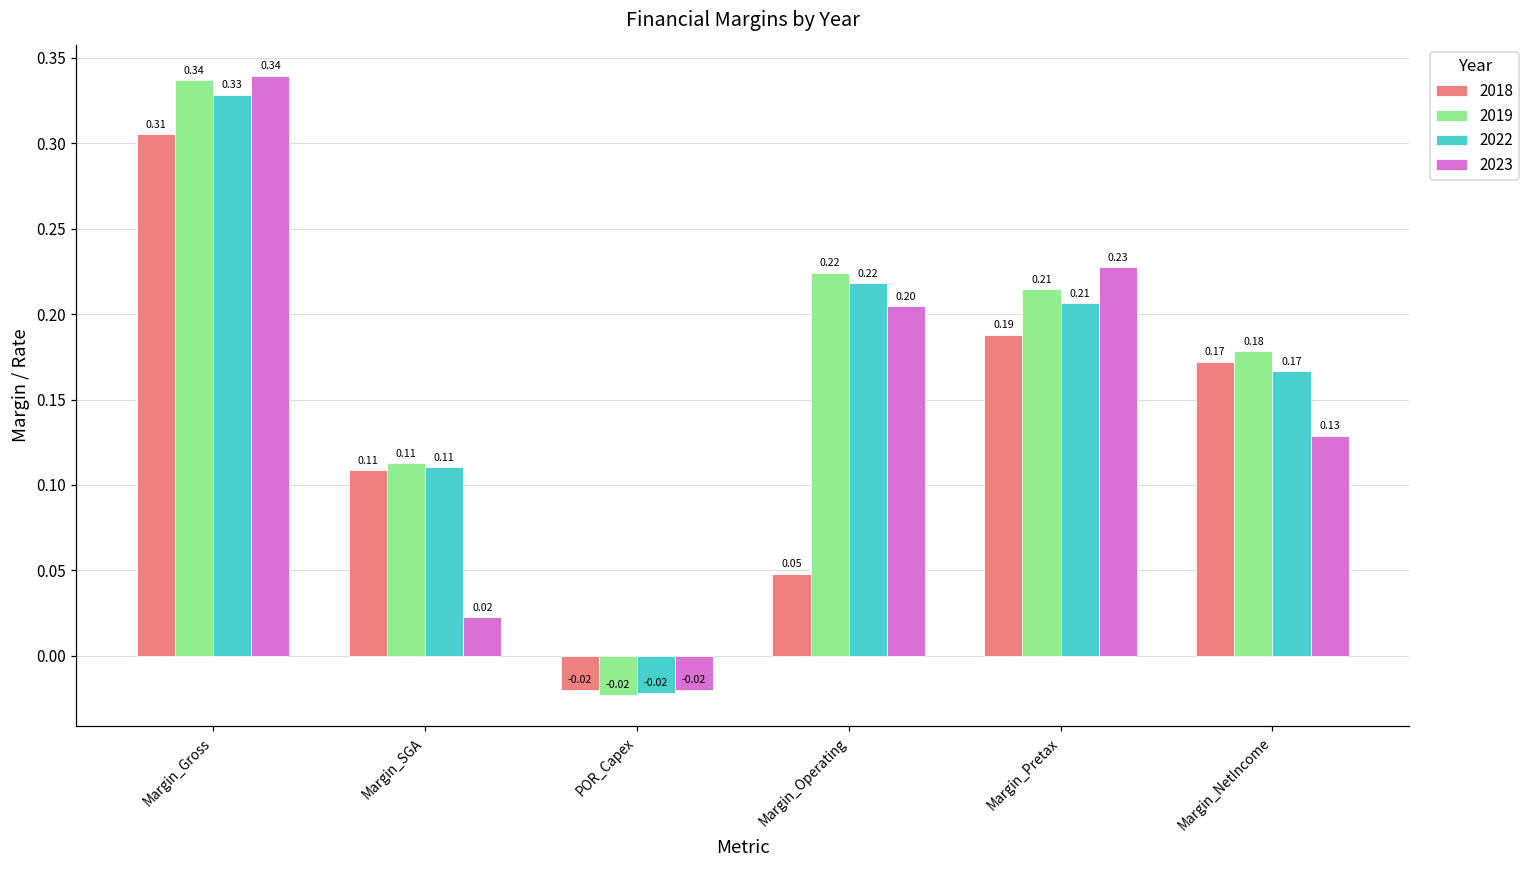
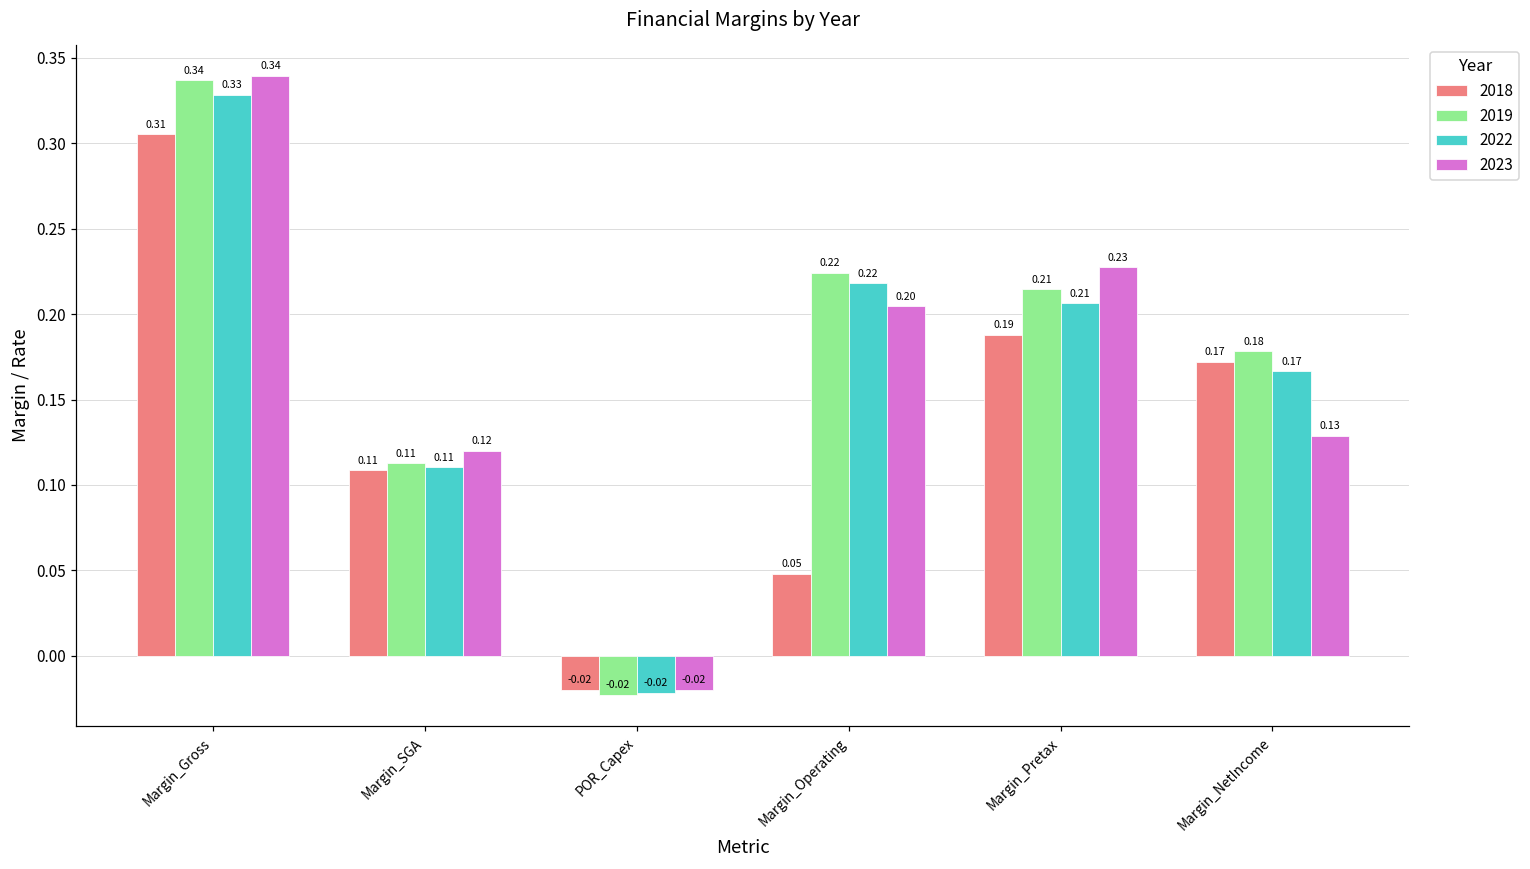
  {
    "2018": {
      "Margin_Gross": 0.31,
      "Margin_SGA": 0.11,
      "POR_Capex": -0.02,
      "Margin_Operating": 0.05,
      "Margin_Pretax": 0.19,
      "Margin_NetIncome": 0.17
    },
    "2019": {
      "Margin_Gross": 0.34,
      "Margin_SGA": 0.11,
      "POR_Capex": -0.02,
      "Margin_Operating": 0.22,
      "Margin_Pretax": 0.21,
      "Margin_NetIncome": 0.18
    },
    "2022": {
      "Margin_Gross": 0.33,
      "Margin_SGA": 0.11,
      "POR_Capex": -0.02,
      "Margin_Operating": 0.22,
      "Margin_Pretax": 0.21,
      "Margin_NetIncome": 0.17
    },
    "2023": {
      "Margin_Gross": 0.34,
-     "Margin_SGA": 0.02,
+     "Margin_SGA": 0.12,
      "POR_Capex": -0.02,
      "Margin_Operating": 0.20,
      "Margin_Pretax": 0.23,
      "Margin_NetIncome": 0.13
    }
  }
